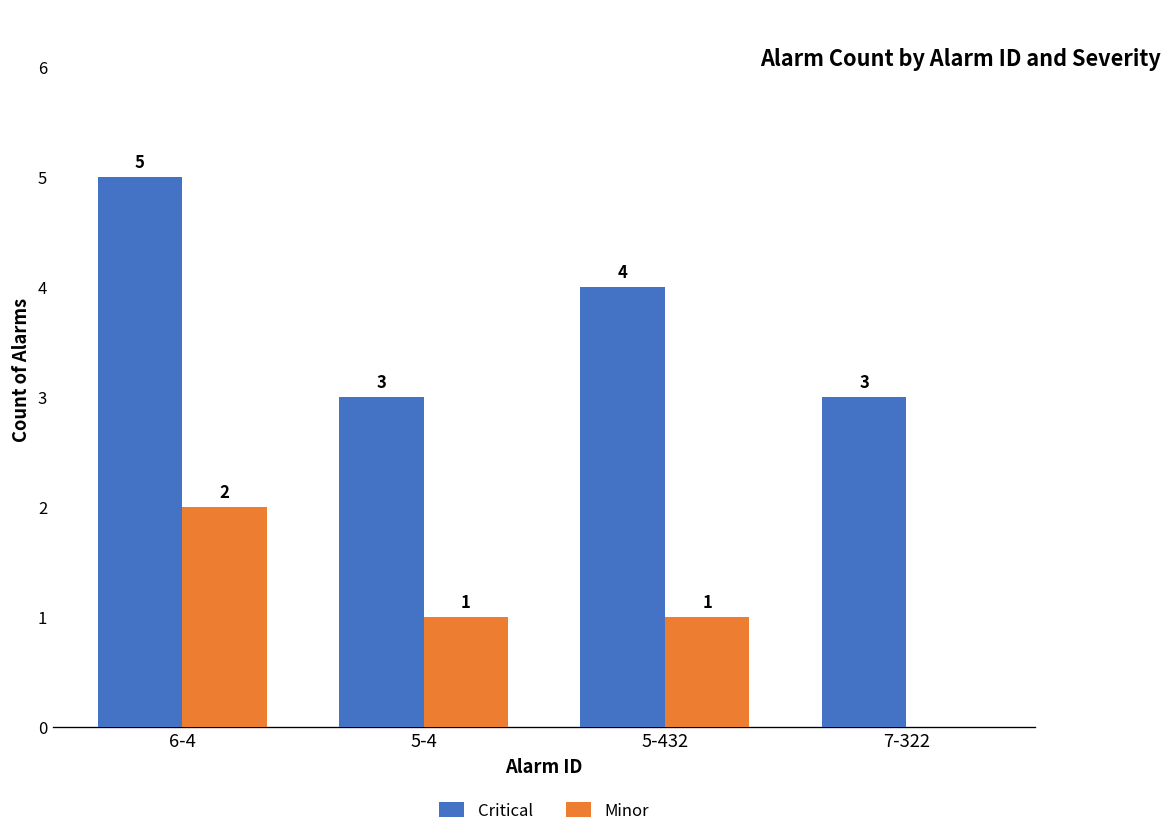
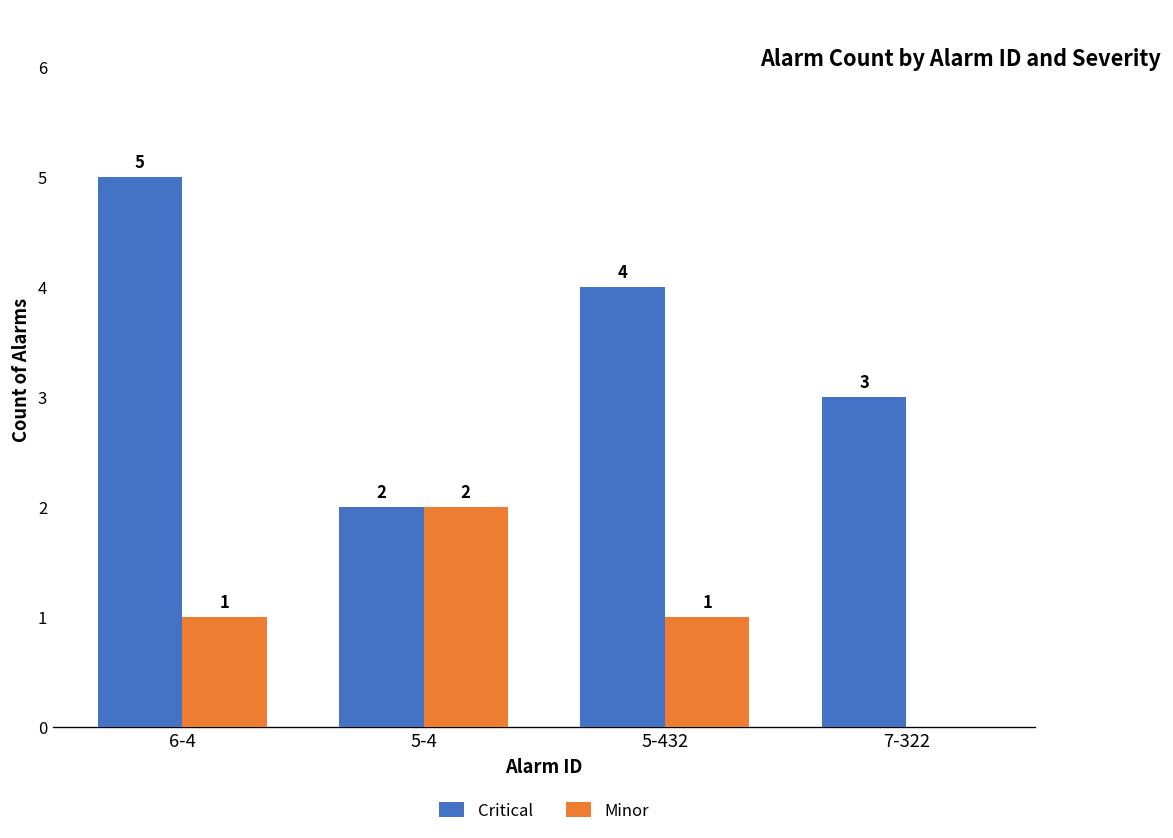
  {
    "Critical": {
      "6-4": 5,
-     "5-4": 3,
+     "5-4": 2,
      "5-432": 4,
      "7-322": 3
    },
    "Minor": {
-     "6-4": 2,
-     "5-4": 1,
+     "6-4": 1,
+     "5-4": 2,
      "5-432": 1
    }
  }
